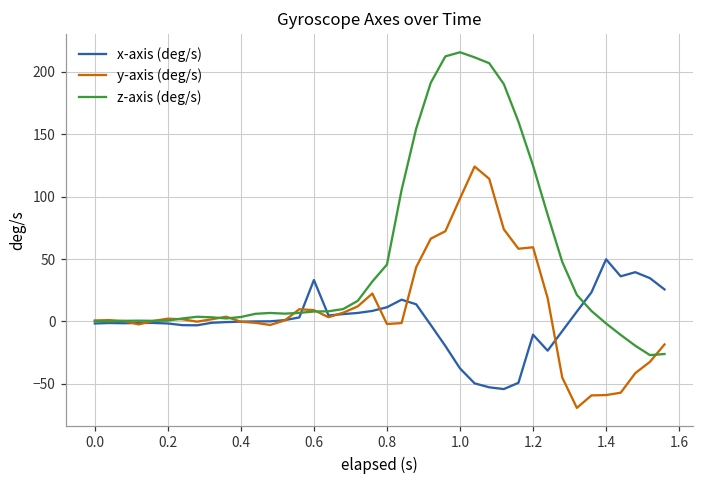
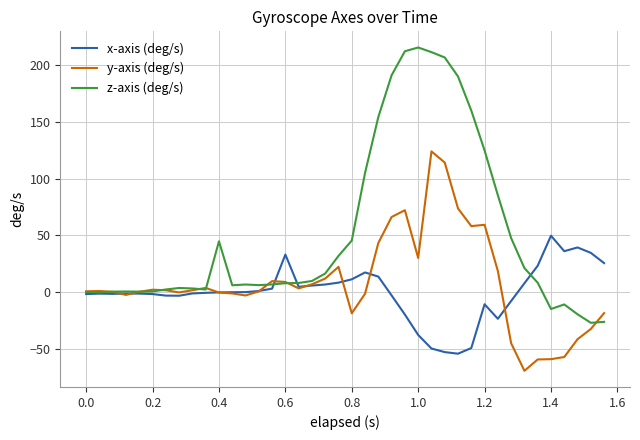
  {
    "x-axis (deg/s)": {
      "0.2": -2,
      "0.6": 33,
      "0.8": 11,
      "1.0": -38,
      "1.2": -11,
      "1.4": 50
    },
    "y-axis (deg/s)": {
-     "0.8": -2,
-     "1.0": 98,
+     "0.8": -19,
+     "1.0": 30,
      "1.2": 59,
      "1.4": -59
    },
    "z-axis (deg/s)": {
-     "0.4": 4,
+     "0.4": 45,
      "0.8": 46,
      "1.0": 215,
      "1.2": 125,
-     "1.4": -2
+     "1.4": -15
    }
  }
